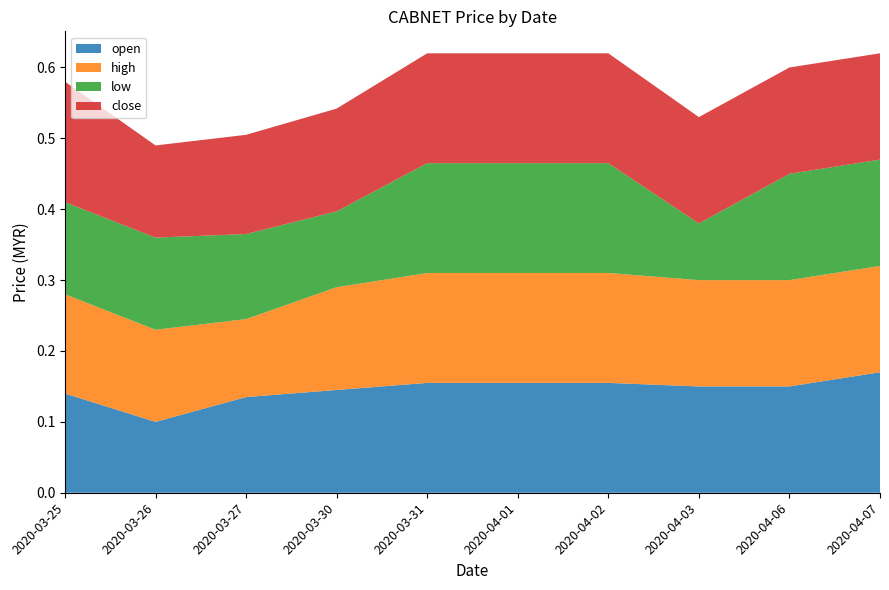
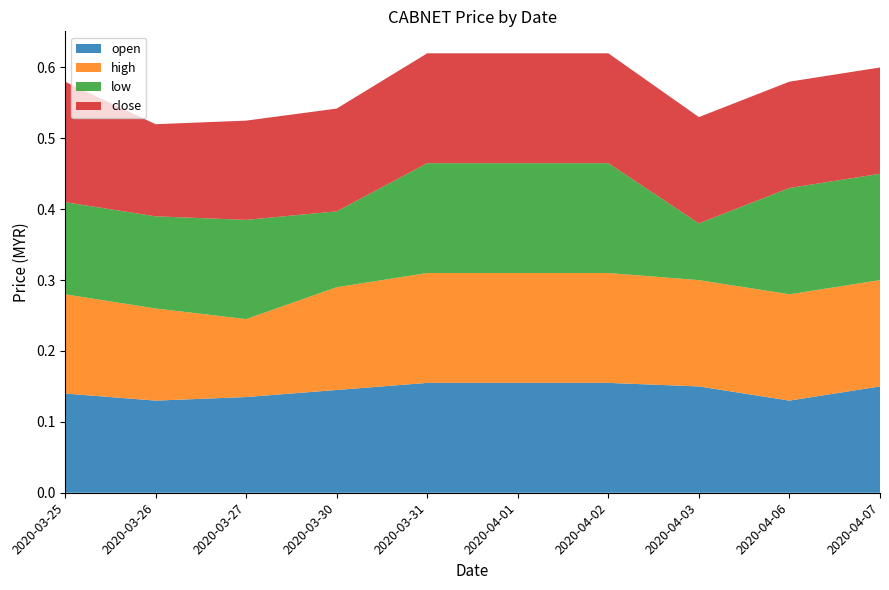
  {
    "open": {
      "2020-03-25": 0.14,
-     "2020-03-26": 0.10,
+     "2020-03-26": 0.13,
      "2020-03-27": 0.14,
      "2020-03-30": 0.15,
      "2020-03-31": 0.16,
      "2020-04-01": 0.16,
      "2020-04-02": 0.16,
      "2020-04-03": 0.15,
-     "2020-04-06": 0.15,
-     "2020-04-07": 0.17
+     "2020-04-06": 0.13,
+     "2020-04-07": 0.15
    },
    "high": {
      "2020-03-25": 0.14,
      "2020-03-26": 0.13,
      "2020-03-27": 0.11,
      "2020-03-30": 0.15,
      "2020-03-31": 0.16,
      "2020-04-01": 0.16,
      "2020-04-02": 0.16,
      "2020-04-03": 0.15,
      "2020-04-06": 0.15,
      "2020-04-07": 0.15
    },
    "low": {
      "2020-03-25": 0.13,
      "2020-03-26": 0.13,
-     "2020-03-27": 0.12,
+     "2020-03-27": 0.14,
      "2020-03-30": 0.11,
      "2020-03-31": 0.15,
      "2020-04-01": 0.15,
      "2020-04-02": 0.15,
      "2020-04-03": 0.08,
      "2020-04-06": 0.15,
      "2020-04-07": 0.15
    },
    "close": {
      "2020-03-25": 0.17,
      "2020-03-26": 0.13,
      "2020-03-27": 0.14,
      "2020-03-30": 0.14,
      "2020-03-31": 0.16,
      "2020-04-01": 0.16,
      "2020-04-02": 0.16,
      "2020-04-03": 0.15,
      "2020-04-06": 0.15,
      "2020-04-07": 0.15
    }
  }
